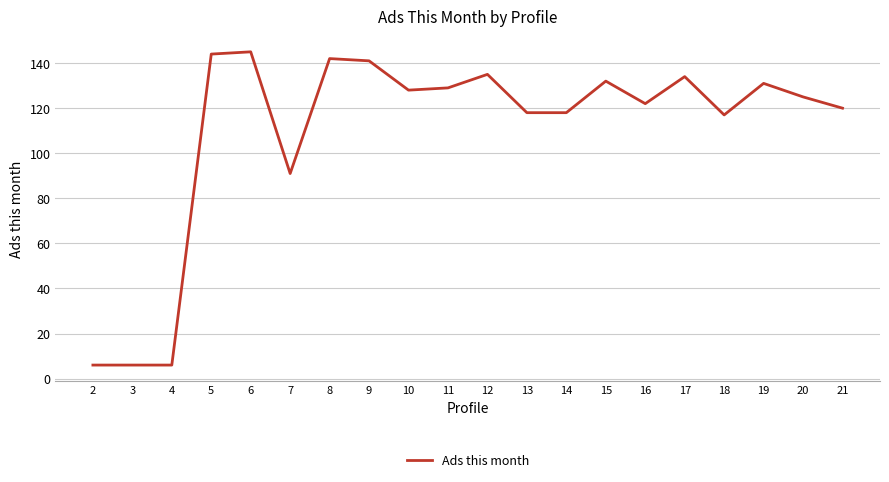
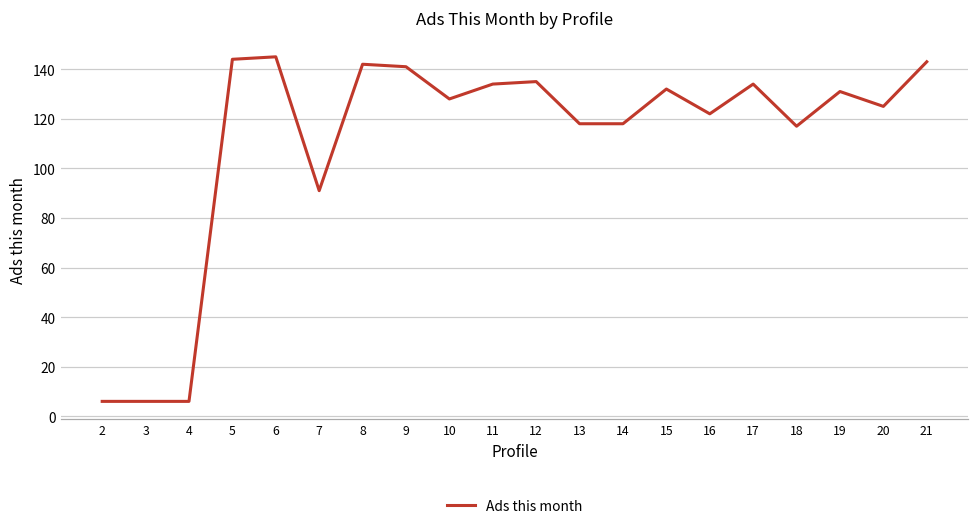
  {
    "2": 6,
    "3": 6,
    "4": 6,
    "5": 144,
    "6": 145,
    "7": 91,
    "8": 142,
    "9": 141,
    "10": 128,
-   "11": 129,
+   "11": 134,
    "12": 135,
    "13": 118,
    "14": 118,
    "15": 132,
    "16": 122,
    "17": 134,
    "18": 117,
    "19": 131,
    "20": 125,
-   "21": 120
+   "21": 143
  }
